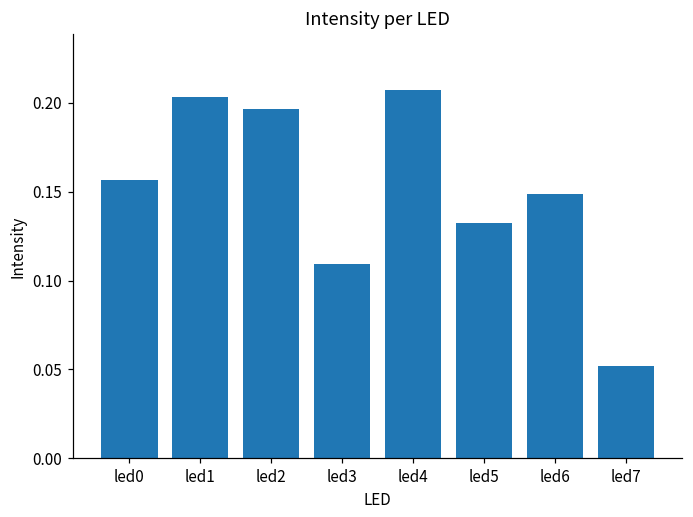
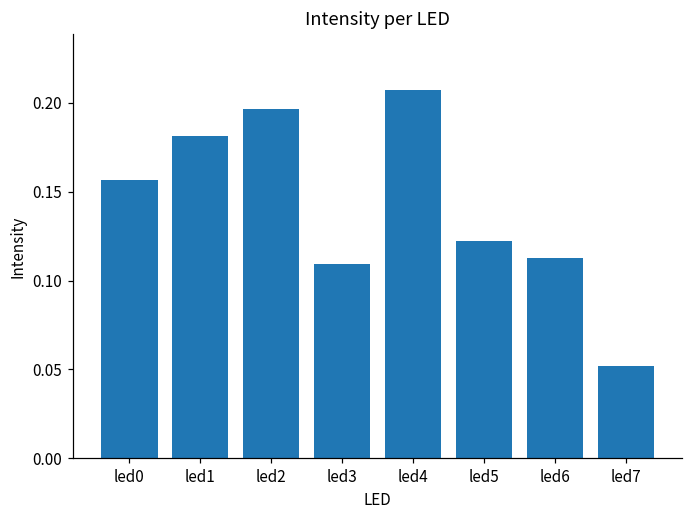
  {
    "led0": 0.157,
-   "led1": 0.203,
+   "led1": 0.181,
    "led2": 0.196,
    "led3": 0.110,
    "led4": 0.207,
-   "led5": 0.132,
-   "led6": 0.149,
+   "led5": 0.123,
+   "led6": 0.113,
    "led7": 0.052
  }
